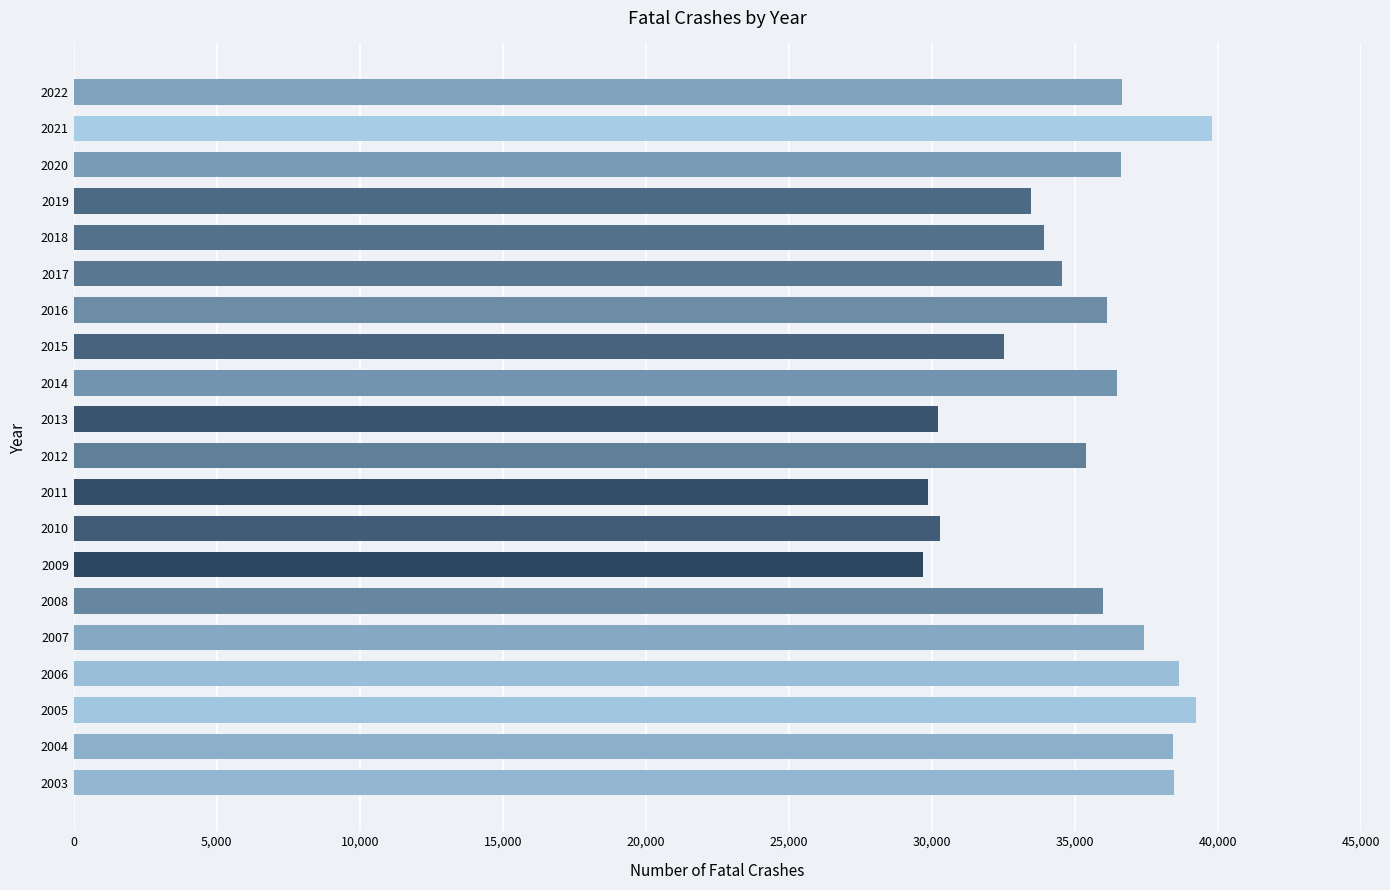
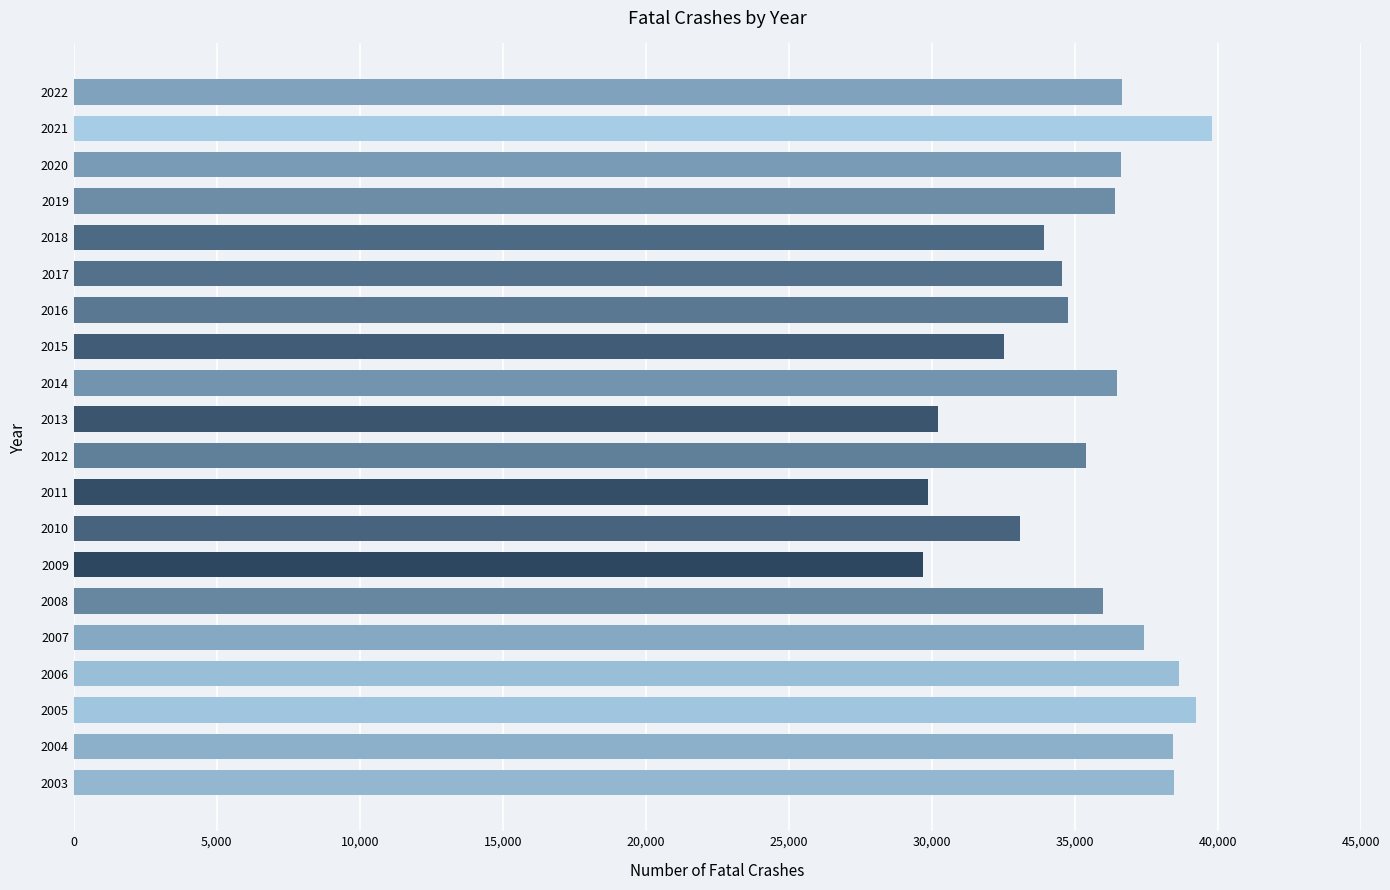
  {
    "2022": "36,600",
    "2021": "39,800",
    "2020": "36,600",
-   "2019": "33,500",
+   "2019": "36,400",
    "2018": "33,900",
    "2017": "34,600",
-   "2016": "36,100",
+   "2016": "34,700",
    "2015": "32,500",
    "2014": "36,500",
    "2013": "30,200",
    "2012": "35,400",
    "2011": "29,900",
-   "2010": "30,300",
+   "2010": "33,100",
    "2009": "29,700",
    "2008": "36,000",
    "2007": "37,400",
    "2006": "38,600",
    "2005": "39,300",
    "2004": "38,400",
    "2003": "38,500"
  }
